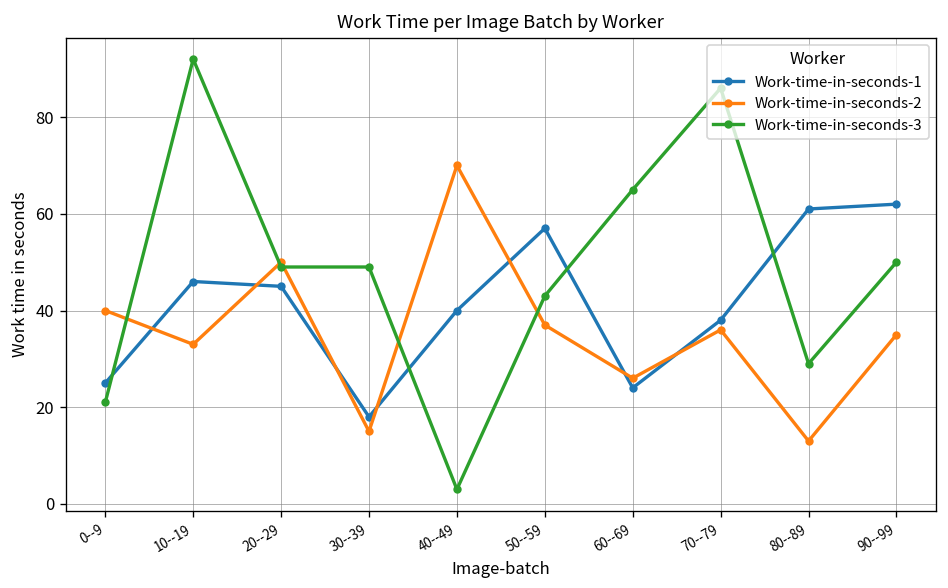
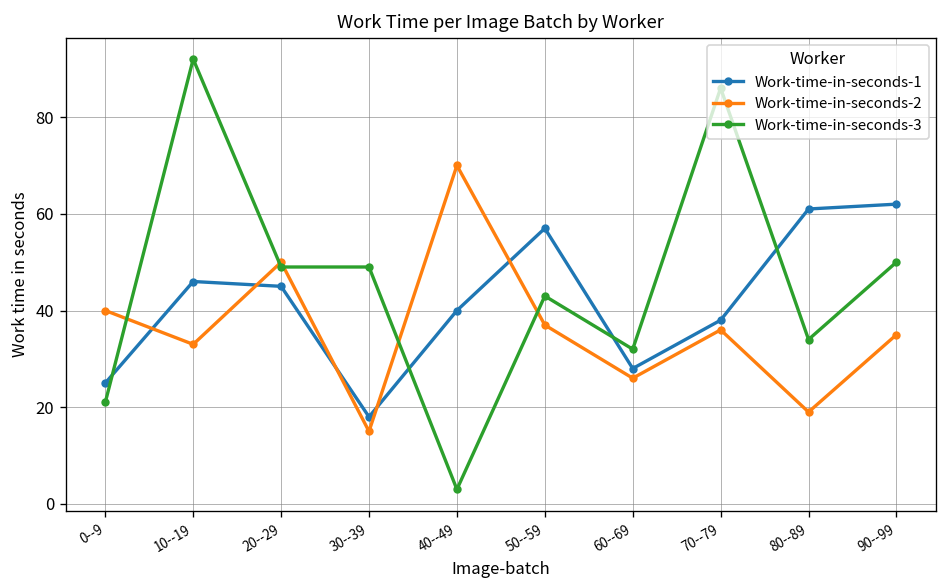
  {
    "Work-time-in-seconds-1": {
      "0--9": 25,
      "10--19": 46,
      "20--29": 45,
      "30--39": 18,
      "40--49": 40,
      "50--59": 57,
-     "60--69": 24,
+     "60--69": 28,
      "70--79": 38,
      "80--89": 61,
      "90--99": 62
    },
    "Work-time-in-seconds-2": {
      "0--9": 40,
      "10--19": 33,
      "20--29": 50,
      "30--39": 15,
      "40--49": 70,
      "50--59": 37,
      "60--69": 26,
      "70--79": 36,
-     "80--89": 13,
+     "80--89": 19,
      "90--99": 35
    },
    "Work-time-in-seconds-3": {
      "0--9": 21,
      "10--19": 92,
      "20--29": 49,
      "30--39": 49,
      "40--49": 3,
      "50--59": 43,
-     "60--69": 65,
-     "80--89": 29,
+     "60--69": 32,
+     "80--89": 34,
      "90--99": 50
    }
  }
